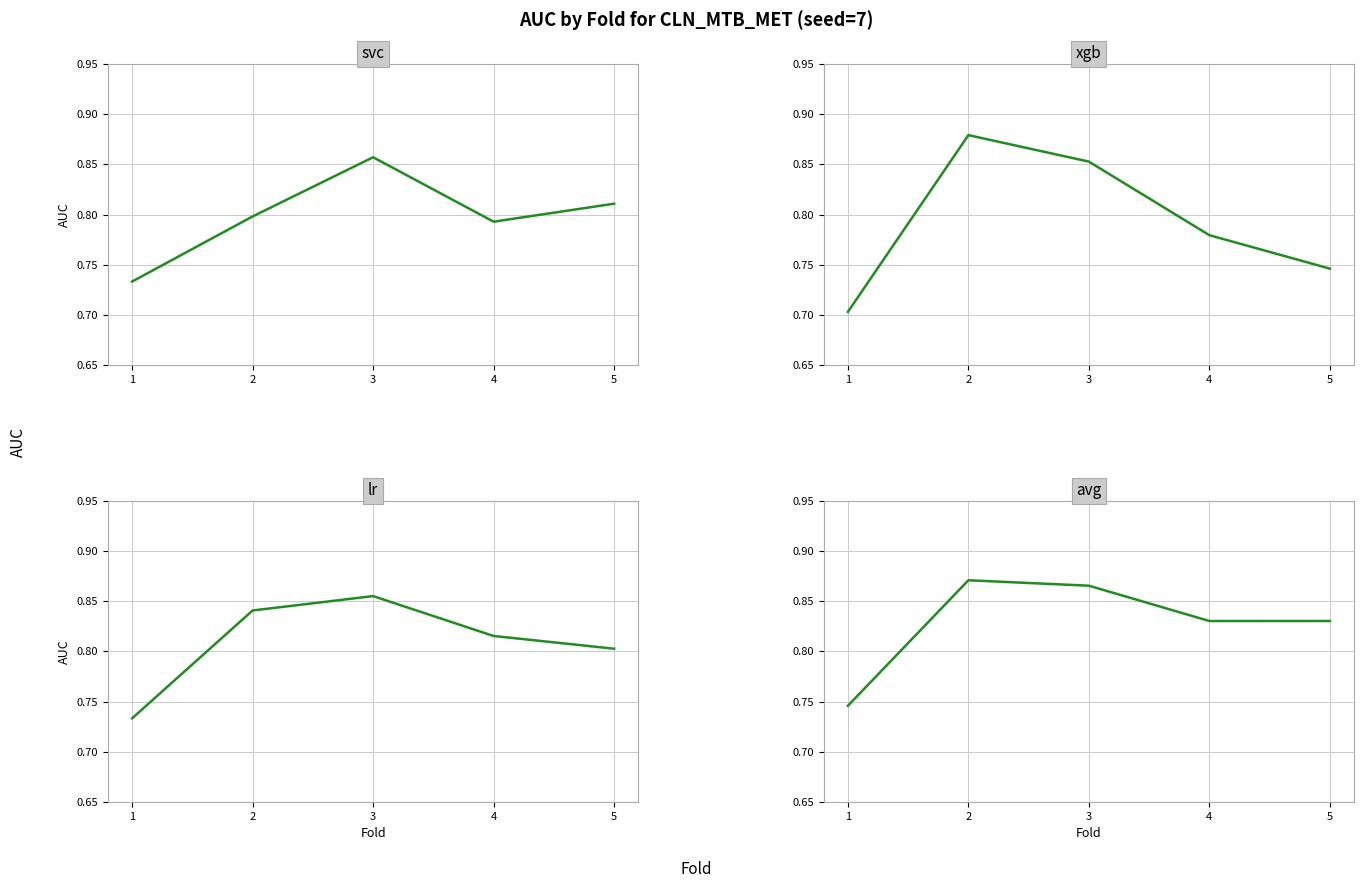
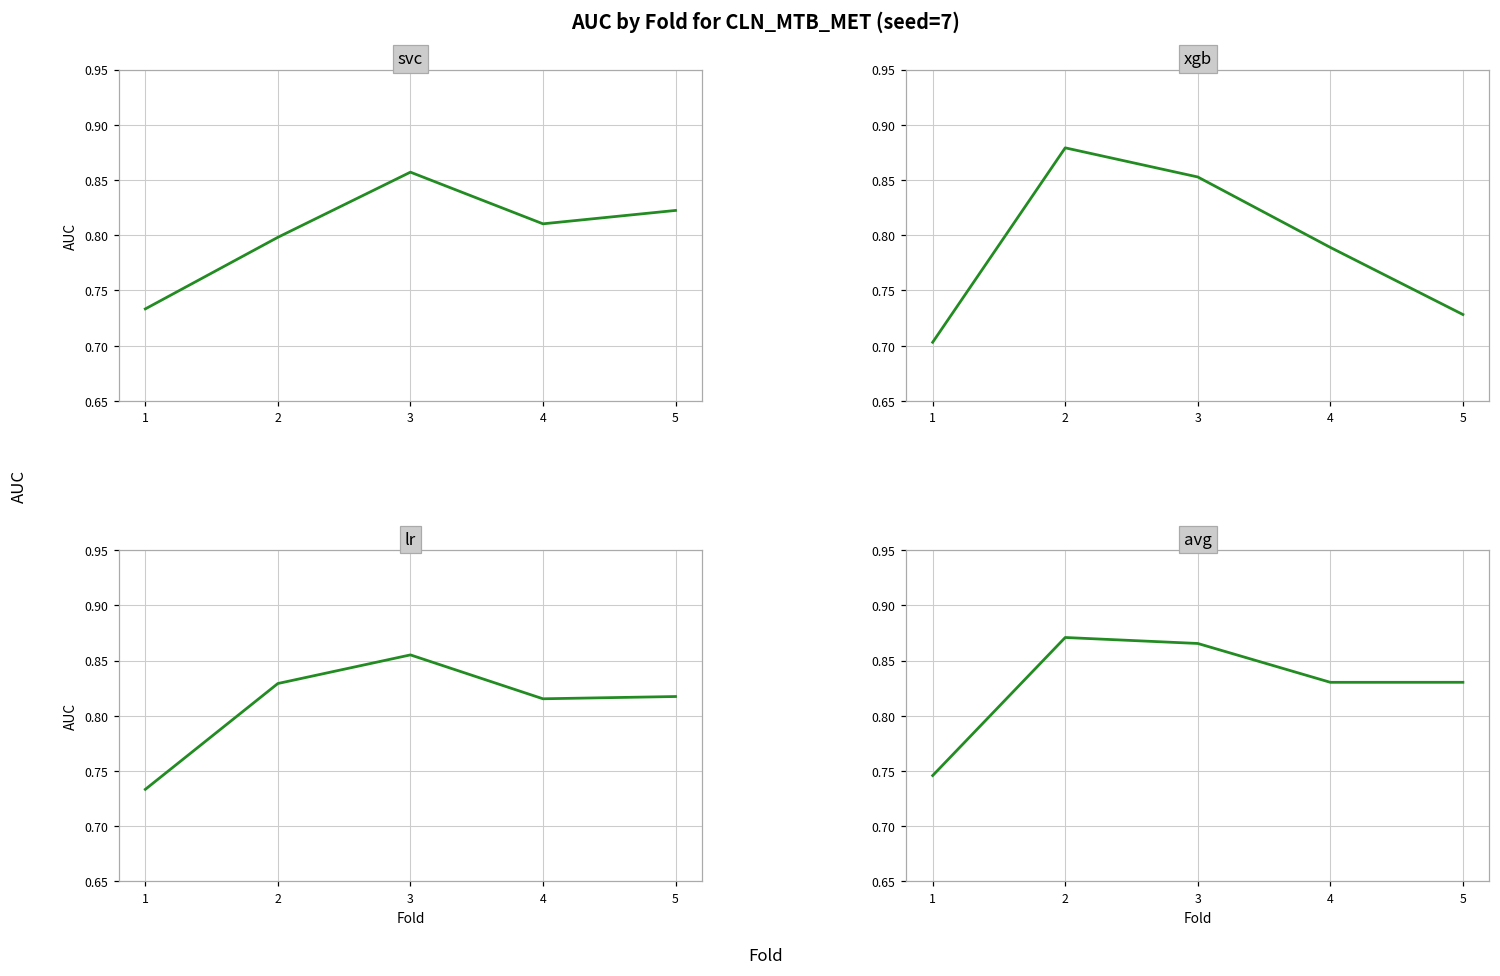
  {
    "svc": {
      "1": 0.733,
      "2": 0.798,
      "3": 0.857,
-     "4": 0.793,
-     "5": 0.811
+     "4": 0.810,
+     "5": 0.822
    },
    "xgb": {
      "1": 0.703,
      "2": 0.879,
      "3": 0.853,
-     "4": 0.780,
-     "5": 0.746
+     "4": 0.789,
+     "5": 0.728
    },
    "lr": {
      "1": 0.733,
-     "2": 0.841,
+     "2": 0.829,
      "3": 0.855,
      "4": 0.815,
-     "5": 0.803
+     "5": 0.817
    },
    "avg": {
      "1": 0.746,
      "2": 0.871,
      "3": 0.865,
      "4": 0.830,
      "5": 0.830
    }
  }
